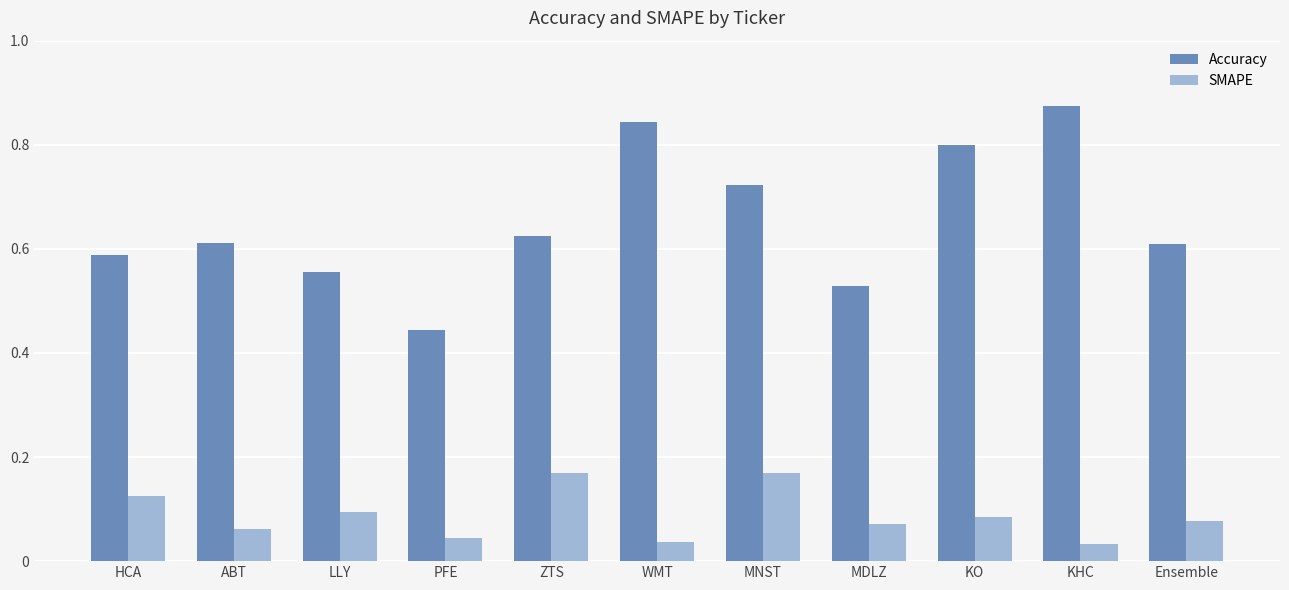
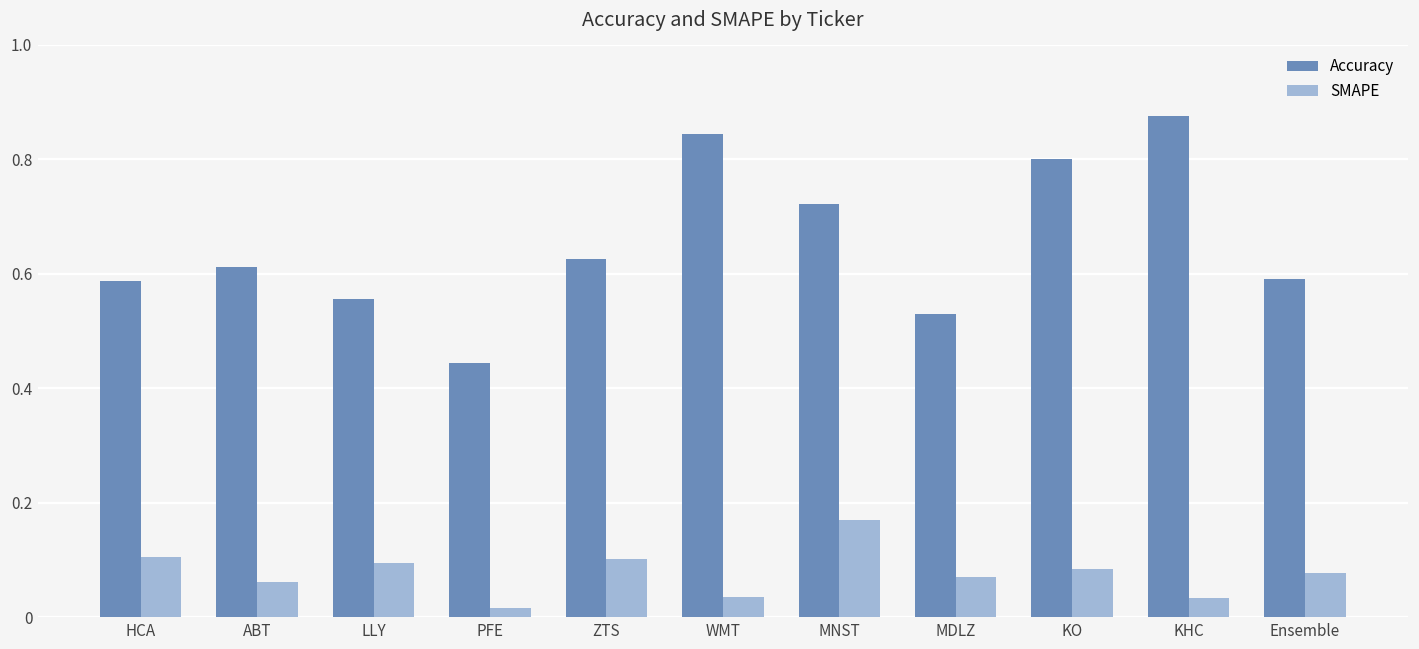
  {
    "Accuracy": {
      "HCA": 0.59,
      "ABT": 0.61,
      "LLY": 0.56,
      "PFE": 0.44,
      "ZTS": 0.63,
      "WMT": 0.84,
      "MNST": 0.72,
      "MDLZ": 0.53,
      "KO": 0.80,
      "KHC": 0.88,
-     "Ensemble": 0.61
+     "Ensemble": 0.59
    },
    "SMAPE": {
-     "HCA": 0.13,
+     "HCA": 0.11,
      "ABT": 0.06,
      "LLY": 0.10,
-     "PFE": 0.04,
-     "ZTS": 0.17,
+     "PFE": 0.02,
+     "ZTS": 0.10,
      "WMT": 0.04,
      "MNST": 0.17,
      "MDLZ": 0.07,
      "KO": 0.08,
      "KHC": 0.03,
      "Ensemble": 0.08
    }
  }
